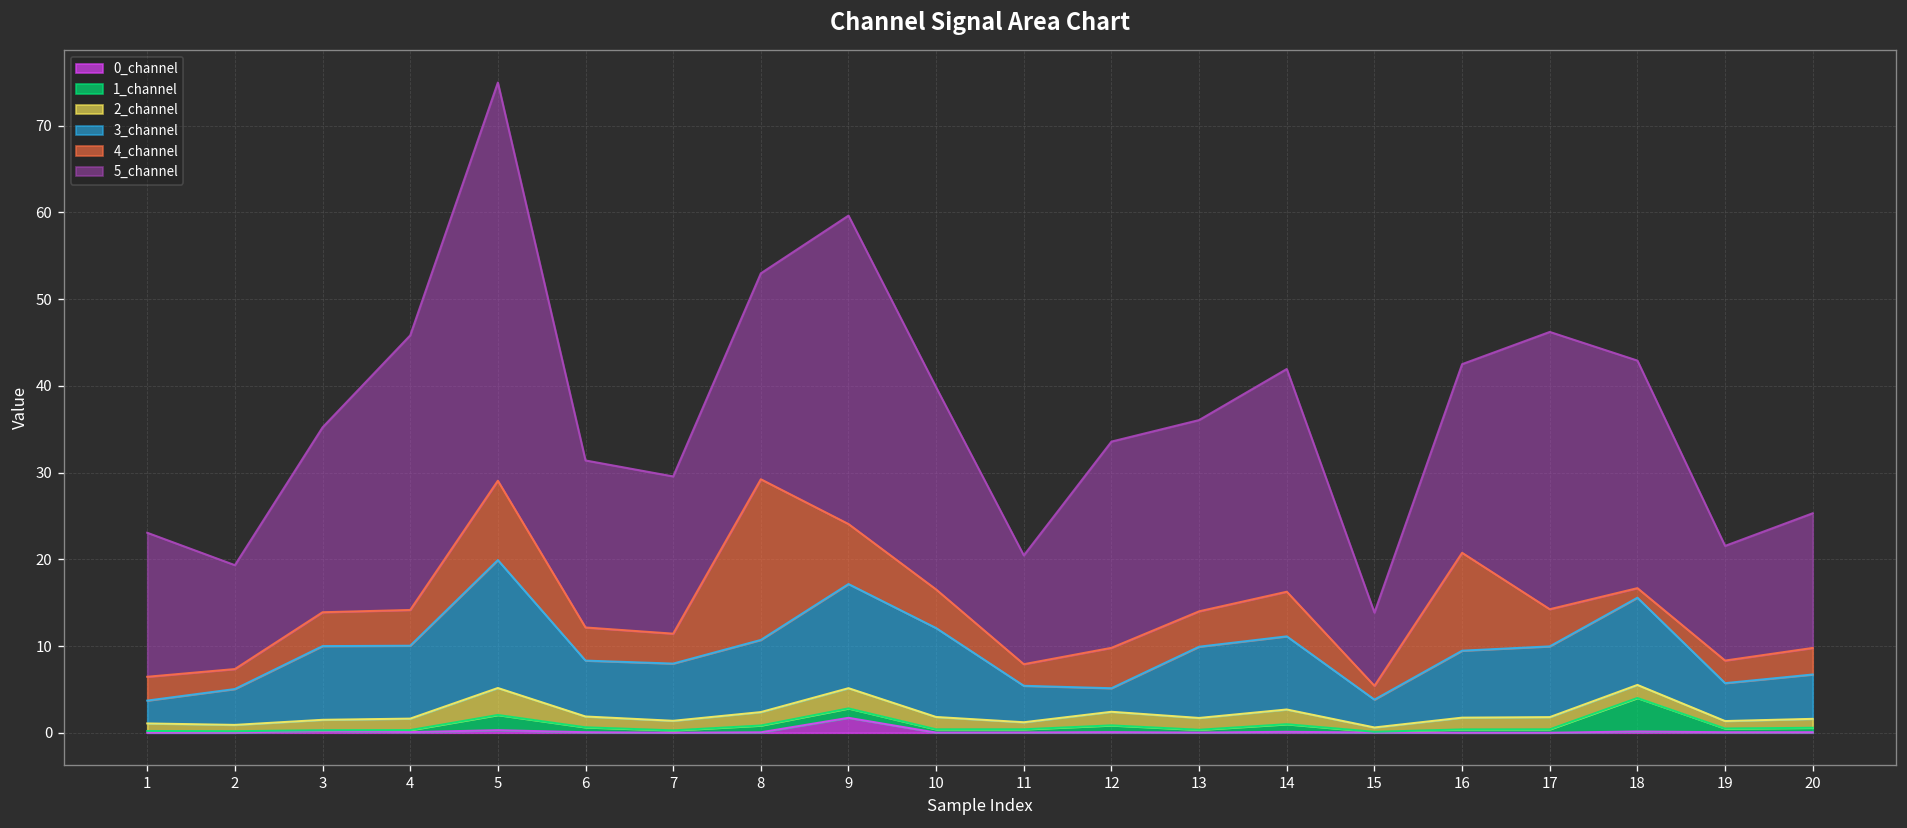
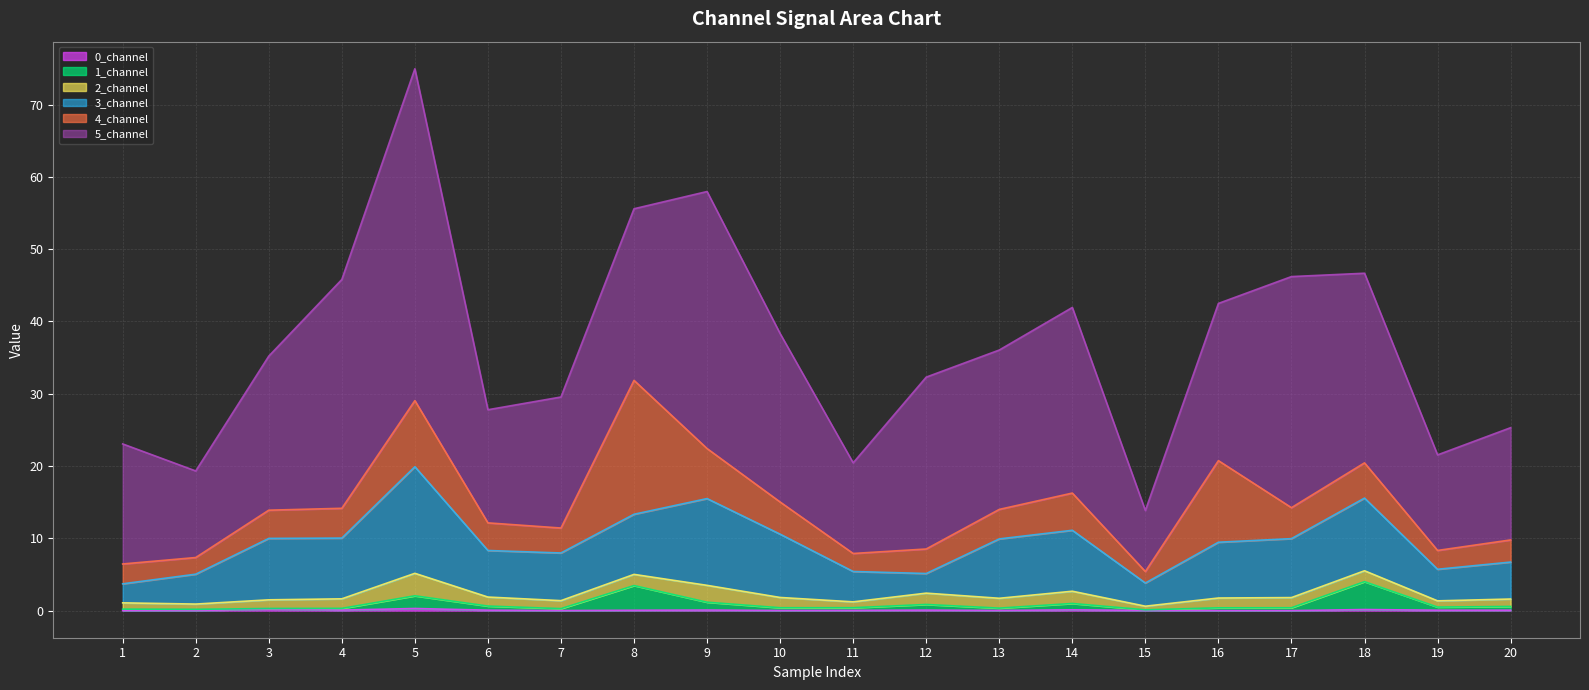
  {
    "0_channel": {
      "5": 0,
      "6": 0,
      "8": 0,
-     "9": 2,
+     "9": 0,
      "10": 0,
      "11": 0,
      "12": 0,
      "14": 0,
      "16": 0,
      "17": 0,
      "18": 0,
      "19": 0,
      "20": 0
    },
    "1_channel": {
      "5": 2,
      "6": 1,
-     "8": 1,
+     "8": 3,
      "9": 1,
      "10": 0,
      "11": 0,
      "12": 1,
      "14": 1,
      "16": 0,
      "17": 0,
      "18": 4,
      "19": 0,
      "20": 1
    },
    "2_channel": {
      "1": 1,
      "2": 1,
      "3": 1,
      "4": 1,
      "5": 3,
      "6": 1,
      "7": 1,
      "8": 2,
      "9": 2,
      "10": 1,
      "11": 1,
      "12": 2,
      "13": 1,
      "14": 2,
      "15": 1,
      "16": 1,
      "17": 1,
      "18": 2,
      "19": 1,
      "20": 1
    },
    "3_channel": {
      "1": 3,
      "2": 4,
      "3": 8,
      "4": 8,
      "5": 15,
      "6": 6,
      "7": 7,
      "8": 8,
      "9": 12,
-     "10": 10,
+     "10": 9,
      "11": 4,
      "12": 3,
      "13": 8,
      "14": 8,
      "15": 3,
      "16": 8,
      "17": 8,
      "18": 10,
      "19": 4,
      "20": 5
    },
    "4_channel": {
      "1": 3,
      "2": 2,
      "3": 4,
      "4": 4,
      "5": 9,
      "6": 4,
      "7": 3,
      "8": 19,
      "9": 7,
      "10": 4,
      "11": 2,
-     "12": 5,
+     "12": 3,
      "13": 4,
      "14": 5,
      "15": 2,
      "16": 11,
      "17": 4,
-     "18": 1,
+     "18": 5,
      "19": 3,
      "20": 3
    },
    "5_channel": {
      "1": 17,
      "2": 12,
      "3": 21,
      "4": 32,
      "5": 46,
-     "6": 19,
+     "6": 16,
      "7": 18,
      "8": 24,
      "9": 36,
      "10": 23,
      "11": 13,
      "12": 24,
      "13": 22,
      "14": 26,
      "15": 8,
      "16": 22,
      "17": 32,
      "18": 26,
      "19": 13,
      "20": 16
    }
  }
